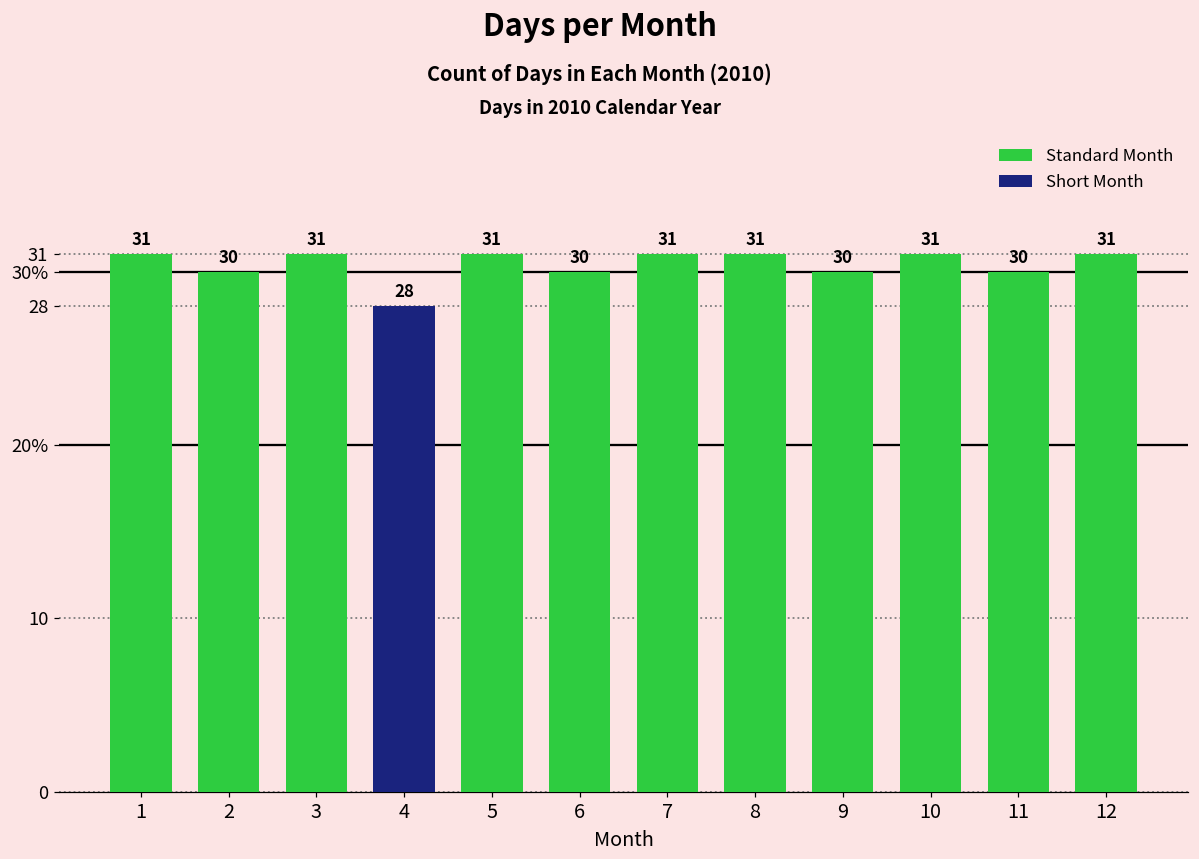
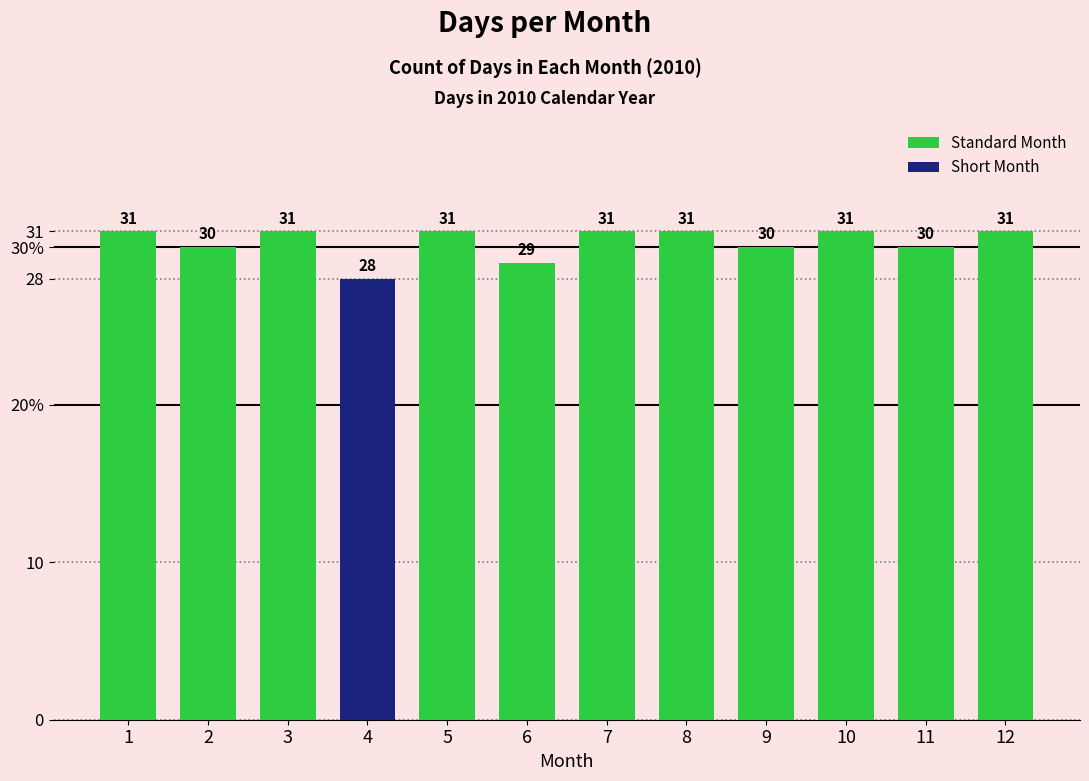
  {
    "1": 31,
    "2": 30,
    "3": 31,
    "4": 28,
    "5": 31,
-   "6": 30,
+   "6": 29,
    "7": 31,
    "8": 31,
    "9": 30,
    "10": 31,
    "11": 30,
    "12": 31
  }
